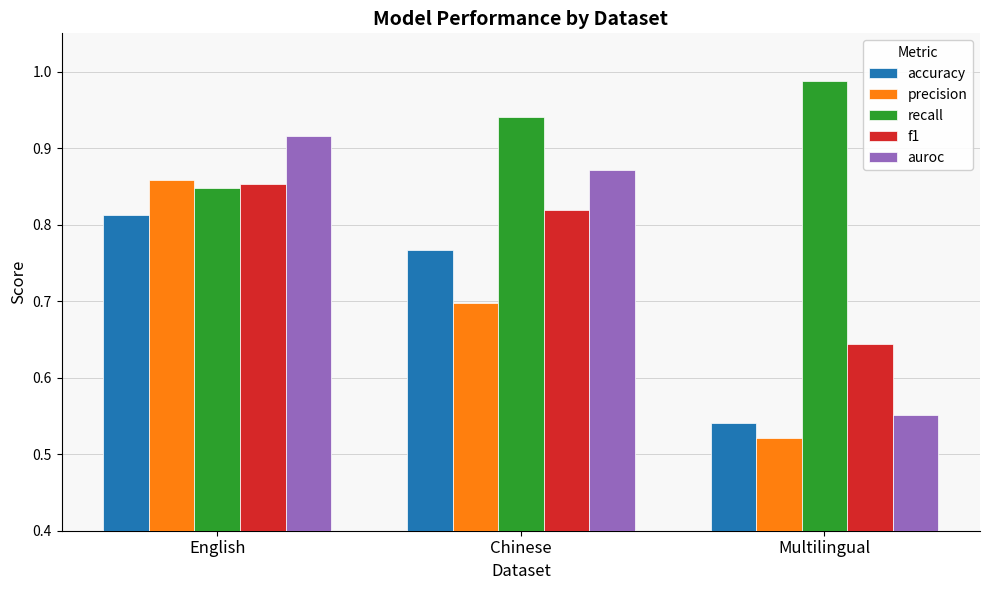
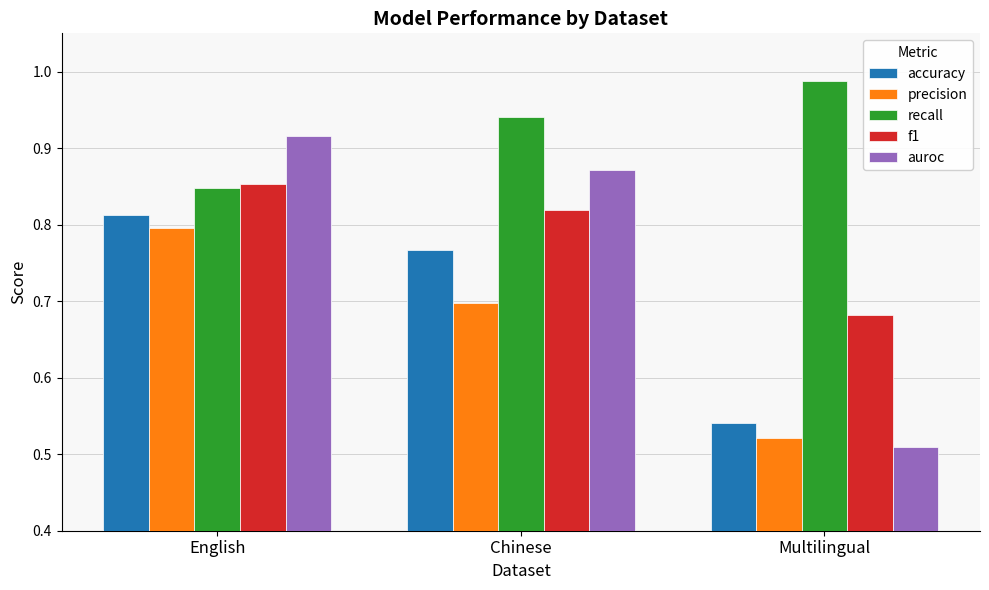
  {
    "accuracy": {
      "English": 0.81,
      "Chinese": 0.77,
      "Multilingual": 0.54
    },
    "precision": {
-     "English": 0.86,
+     "English": 0.79,
      "Chinese": 0.70,
      "Multilingual": 0.52
    },
    "recall": {
      "English": 0.85,
      "Chinese": 0.94,
      "Multilingual": 0.99
    },
    "f1": {
      "English": 0.85,
      "Chinese": 0.82,
-     "Multilingual": 0.64
+     "Multilingual": 0.68
    },
    "auroc": {
      "English": 0.92,
      "Chinese": 0.87,
-     "Multilingual": 0.55
+     "Multilingual": 0.51
    }
  }
